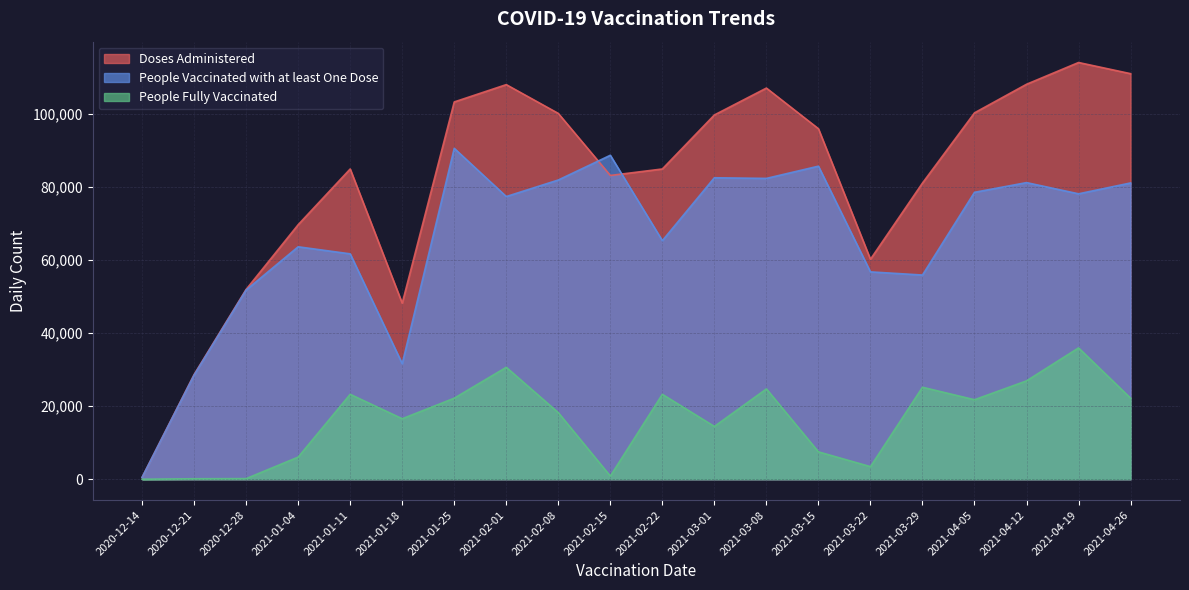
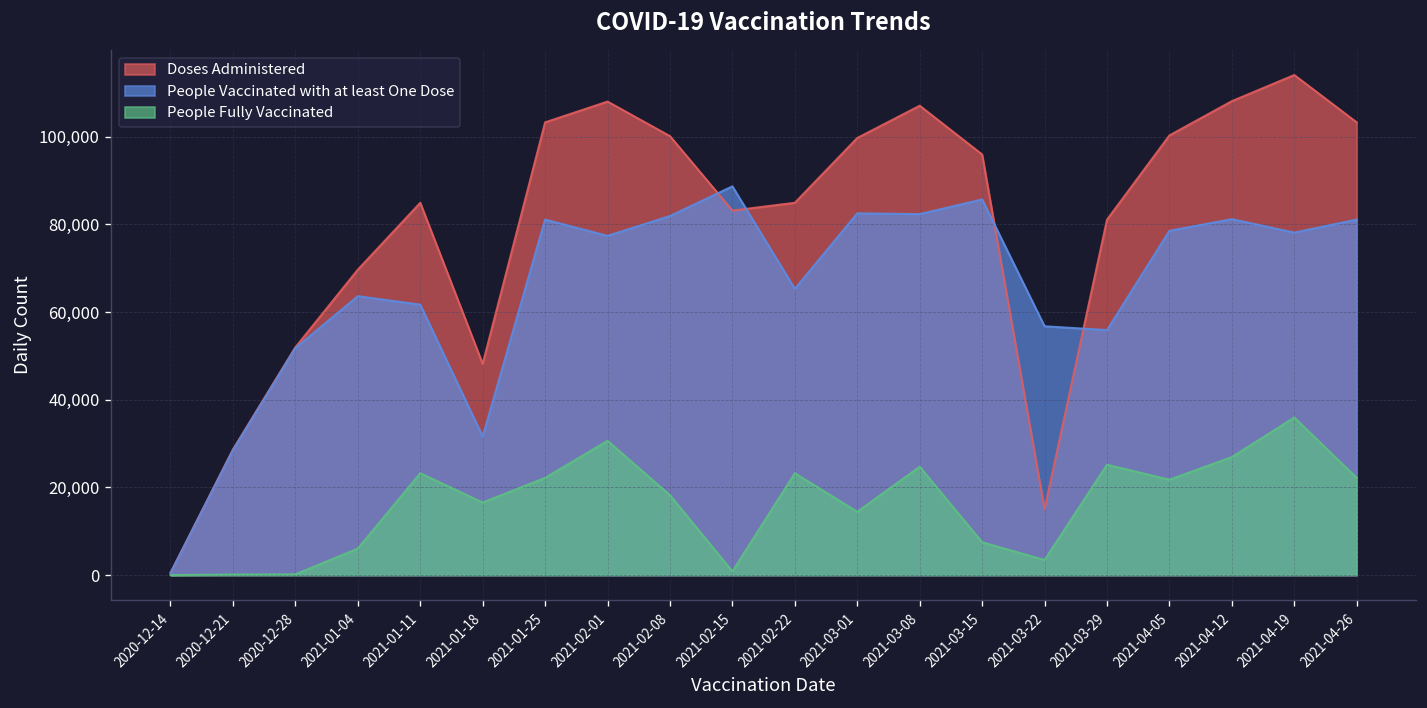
  {
    "Doses Administered": {
      "2021-01-04": "70,000",
      "2021-01-11": "85,000",
      "2021-01-18": "48,000",
      "2021-01-25": "103,000",
      "2021-02-01": "108,000",
      "2021-02-08": "100,000",
      "2021-02-15": "83,000",
      "2021-02-22": "85,000",
      "2021-03-01": "100,000",
      "2021-03-08": "107,000",
      "2021-03-15": "96,000",
-     "2021-03-22": "60,000",
+     "2021-03-22": "15,000",
      "2021-03-29": "81,000",
      "2021-04-05": "100,000",
      "2021-04-12": "108,000",
      "2021-04-19": "114,000",
-     "2021-04-26": "111,000"
+     "2021-04-26": "103,000"
    },
    "People Vaccinated with at least One Dose": {
      "2021-01-04": "64,000",
      "2021-01-11": "62,000",
      "2021-01-18": "32,000",
-     "2021-01-25": "91,000",
+     "2021-01-25": "81,000",
      "2021-02-01": "77,000",
      "2021-02-08": "82,000",
      "2021-02-15": "89,000",
      "2021-02-22": "65,000",
      "2021-03-01": "83,000",
      "2021-03-08": "82,000",
      "2021-03-15": "86,000",
      "2021-03-22": "57,000",
      "2021-03-29": "56,000",
      "2021-04-05": "79,000",
      "2021-04-12": "81,000",
      "2021-04-19": "78,000",
      "2021-04-26": "81,000"
    },
    "People Fully Vaccinated": {
      "2020-12-21": "0",
      "2020-12-28": "0",
      "2021-01-04": "6,000",
      "2021-01-11": "23,000",
      "2021-01-18": "17,000",
      "2021-01-25": "22,000",
      "2021-02-01": "31,000",
      "2021-02-08": "18,000",
      "2021-02-15": "1,000",
      "2021-02-22": "23,000",
      "2021-03-01": "14,000",
      "2021-03-08": "25,000",
      "2021-03-15": "7,000",
      "2021-03-22": "3,000",
      "2021-03-29": "25,000",
      "2021-04-05": "22,000",
      "2021-04-12": "27,000",
      "2021-04-19": "36,000",
      "2021-04-26": "22,000"
    }
  }
